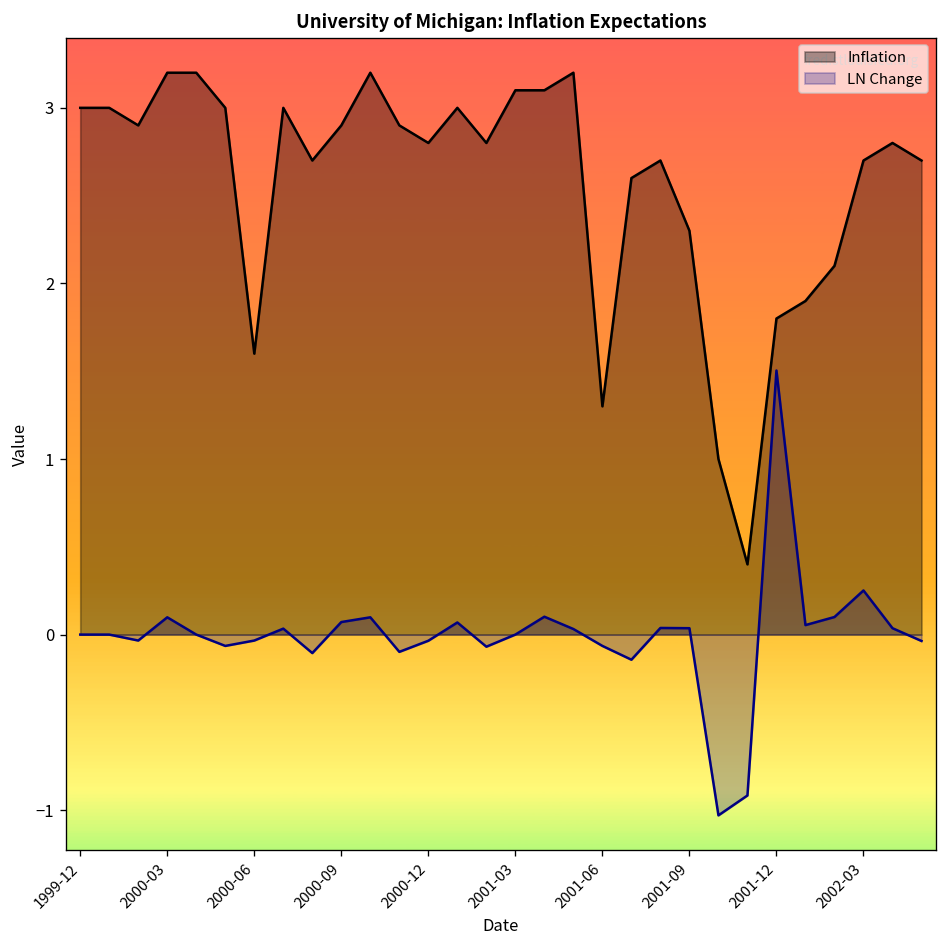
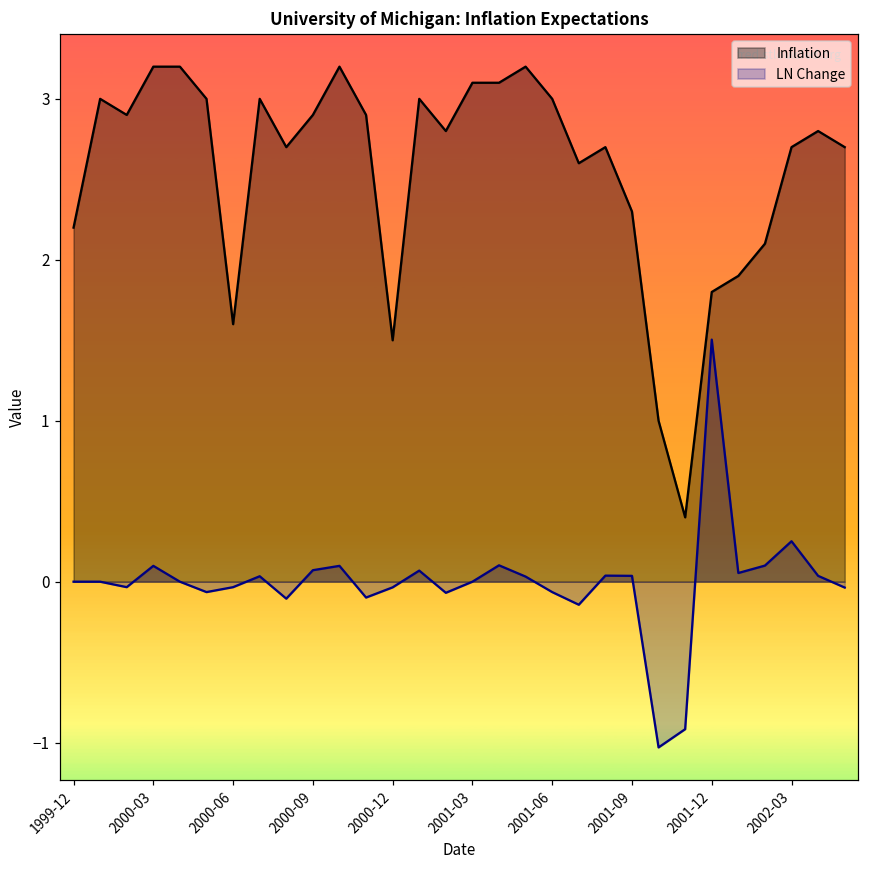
  {
    "Inflation": {
-     "1999-12": 3.0,
+     "1999-12": 2.2,
      "2000-03": 3.2,
      "2000-06": 1.6,
      "2000-09": 2.9,
-     "2000-12": 2.8,
+     "2000-12": 1.5,
      "2001-03": 3.1,
-     "2001-06": 1.3,
+     "2001-06": 3.0,
      "2001-09": 2.3,
      "2001-12": 1.8,
      "2002-03": 2.7
    }
  }
